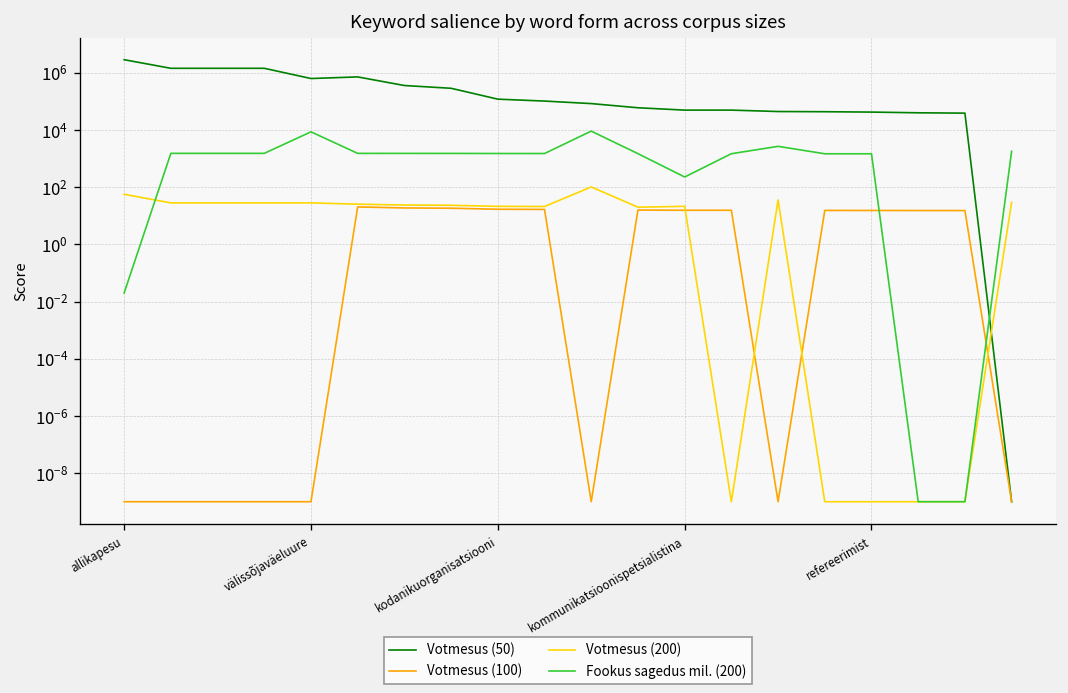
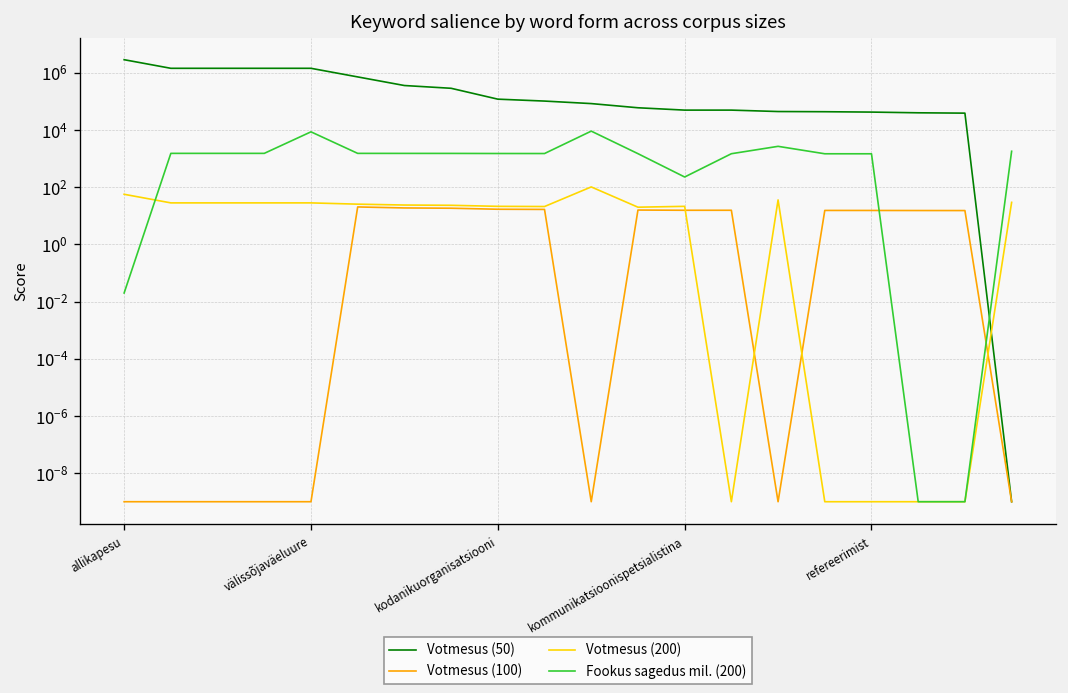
  {
    "Votmesus (50)": {
      "allikapesu": 3000000,
-     "välissõjaväeluure": 600000,
+     "välissõjaväeluure": 1000000,
      "kodanikuorganisatsiooni": 100000,
      "kommunikatsioonispetsialistina": 50000,
      "refereerimist": 40000
    },
    "Fookus sagedus mil. (200)": {
      "allikapesu": 0.02,
      "välissõjaväeluure": 9000,
      "kodanikuorganisatsiooni": 2000,
      "kommunikatsioonispetsialistina": 200,
      "refereerimist": 1000
    }
  }
